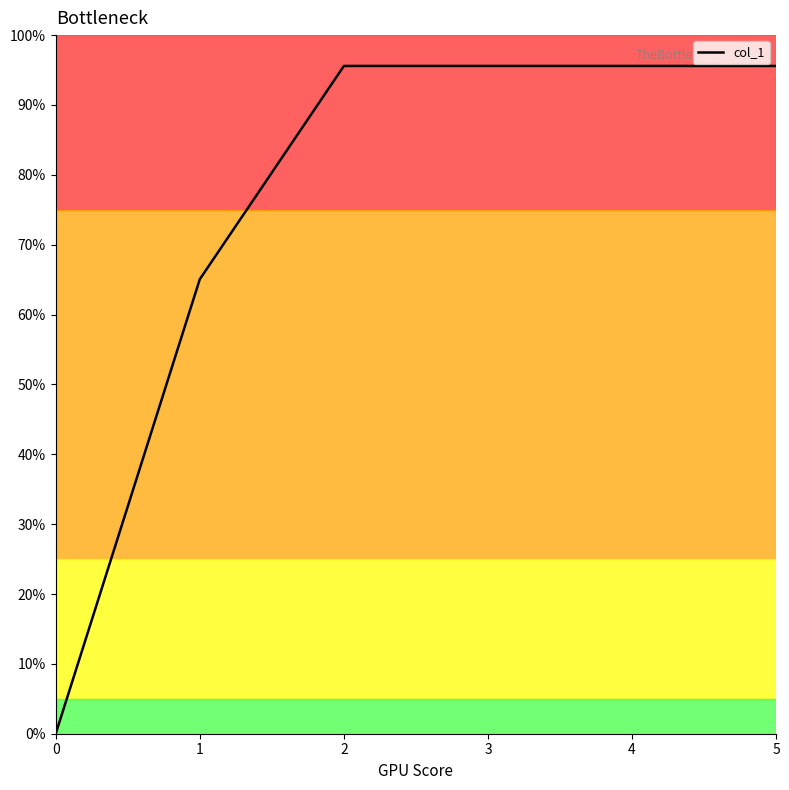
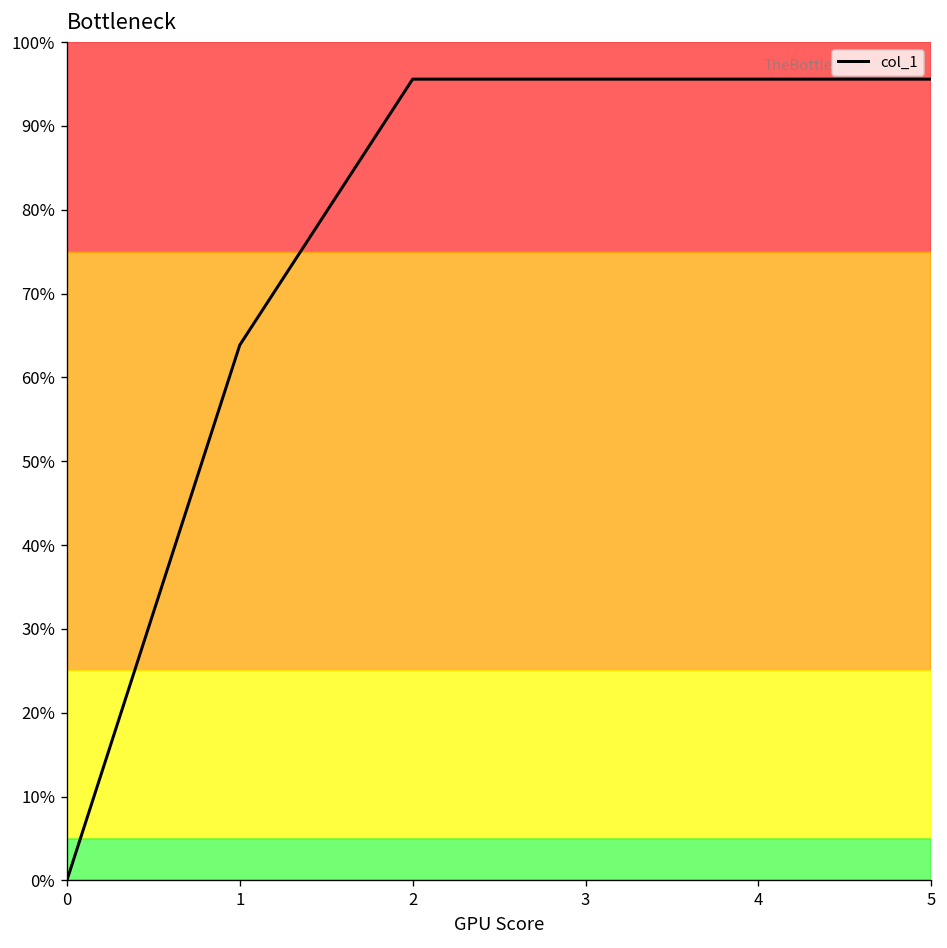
  {
    "0": "0%",
-   "1": "65%",
+   "1": "64%",
    "2": "96%",
    "3": "96%",
    "4": "96%",
    "5": "96%"
  }
